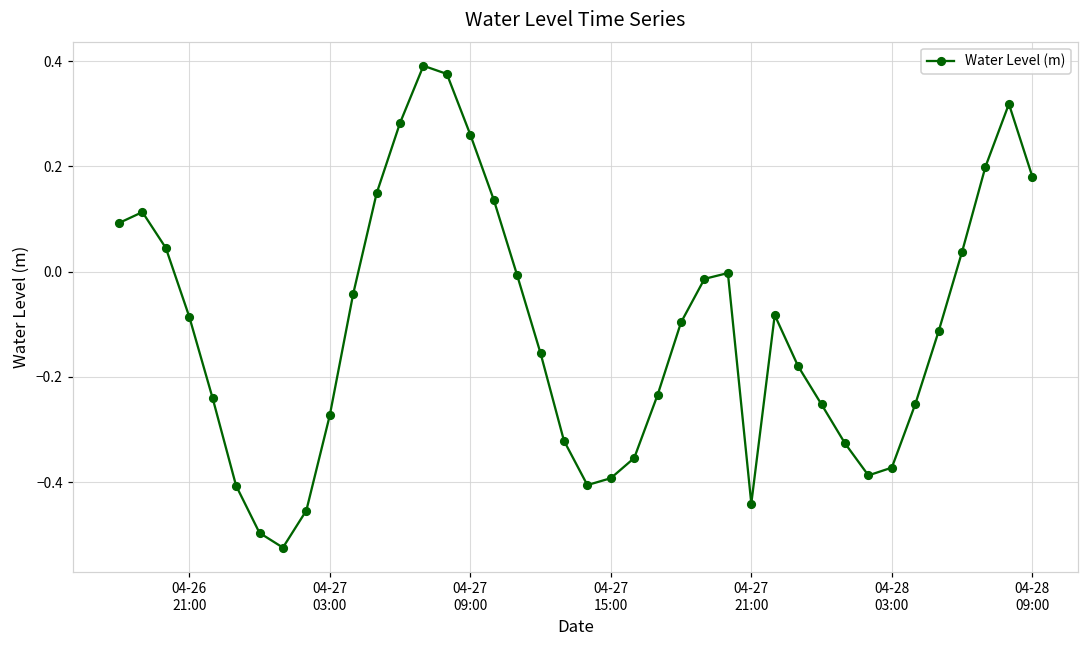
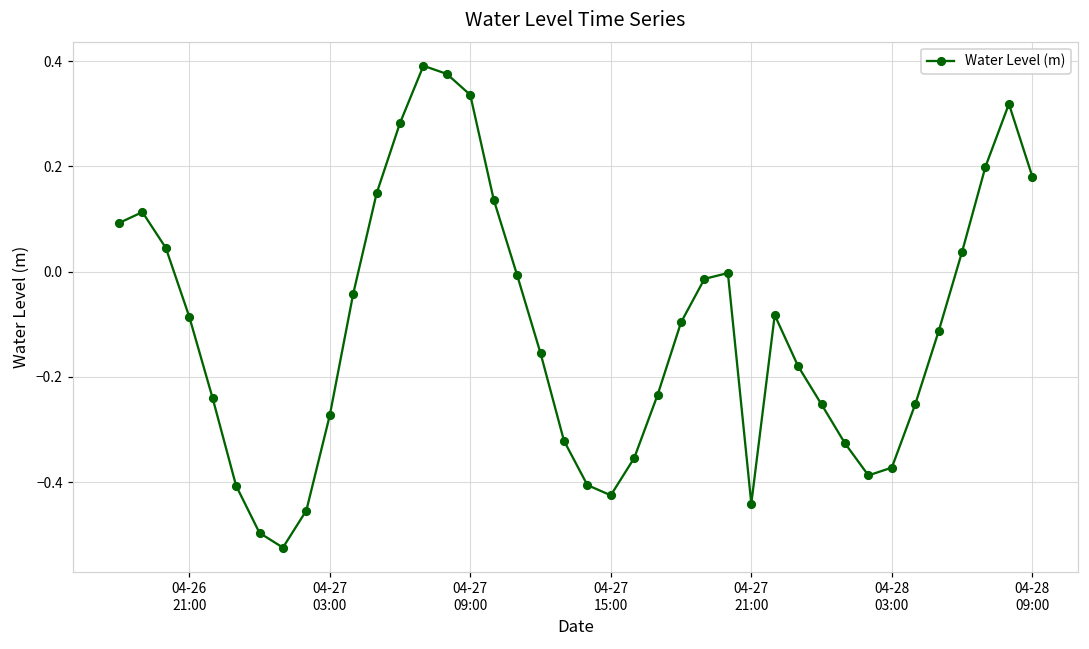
  {
    "04-26 21:00": -0.09,
    "04-27 03:00": -0.27,
-   "04-27 09:00": 0.26,
-   "04-27 15:00": -0.39,
+   "04-27 09:00": 0.34,
+   "04-27 15:00": -0.42,
    "04-27 21:00": -0.44,
    "04-28 03:00": -0.37,
    "04-28 09:00": 0.18
  }
